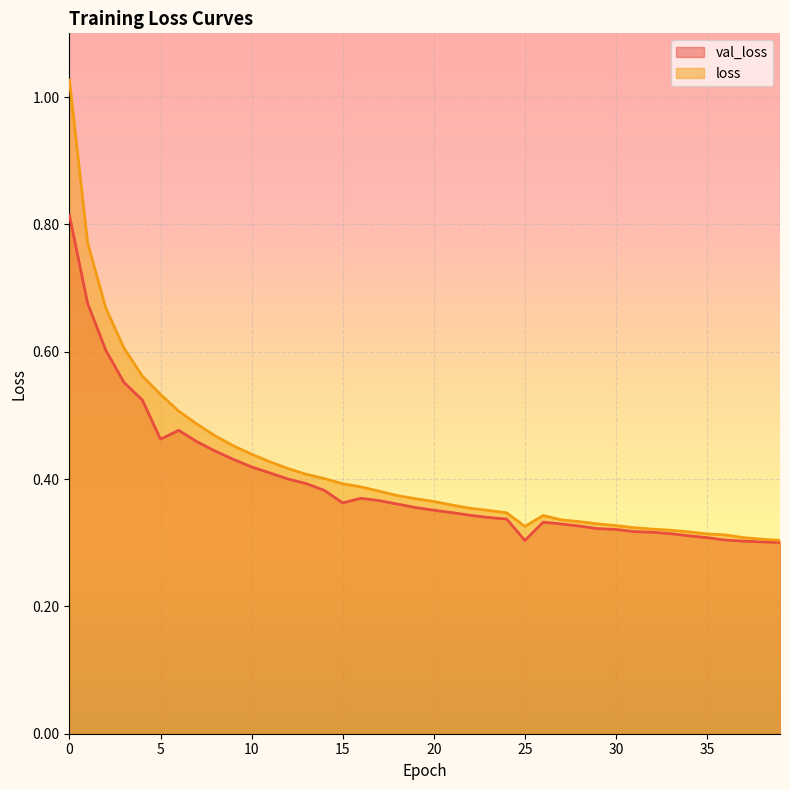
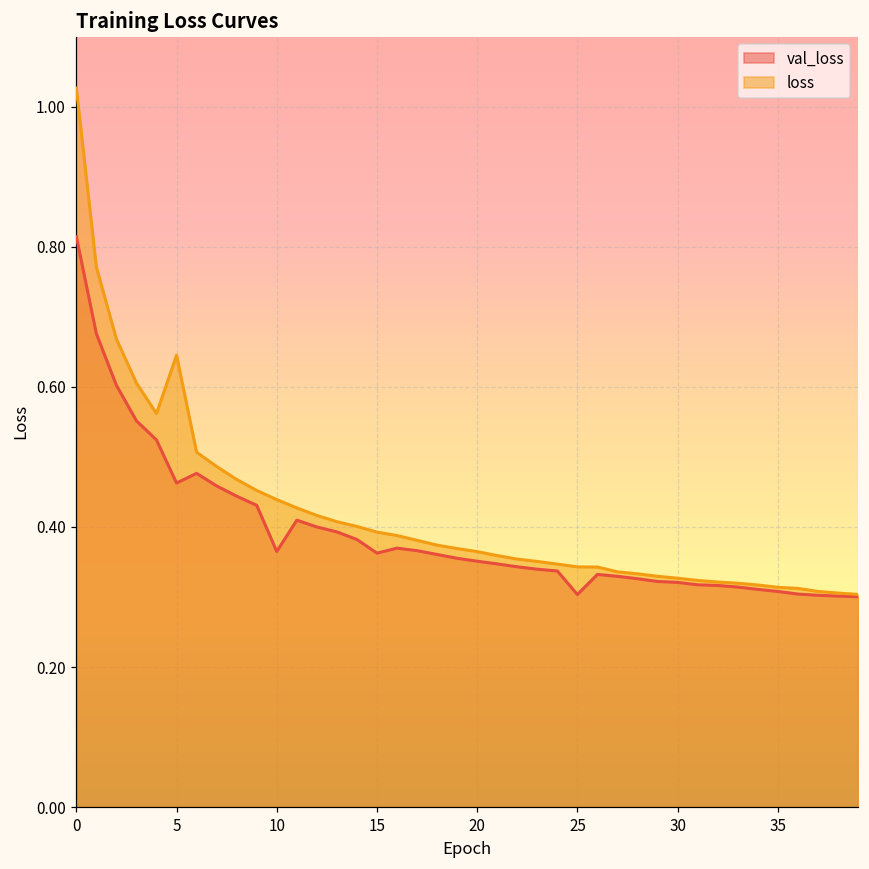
  {
    "val_loss": {
      "0": 0.81,
      "5": 0.46,
-     "10": 0.42,
+     "10": 0.36,
      "15": 0.36,
      "20": 0.35,
      "25": 0.30,
      "30": 0.32,
      "35": 0.31
    },
    "loss": {
      "0": 1.03,
-     "5": 0.53,
+     "5": 0.65,
      "10": 0.44,
      "15": 0.39,
      "20": 0.36,
-     "25": 0.33,
+     "25": 0.34,
      "30": 0.33,
      "35": 0.31
    }
  }
